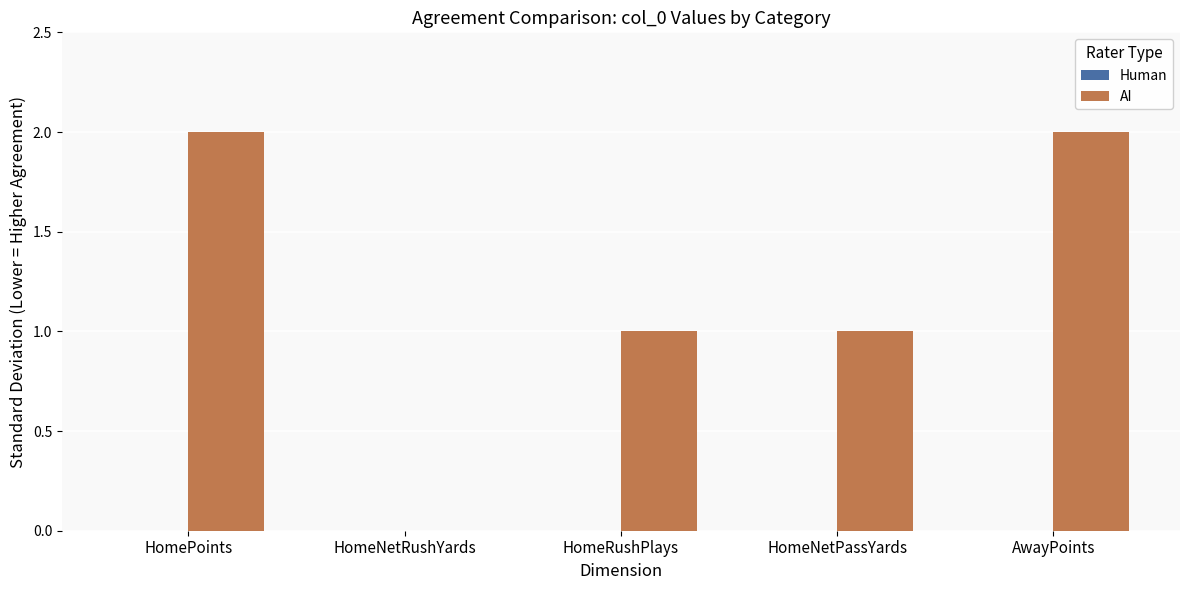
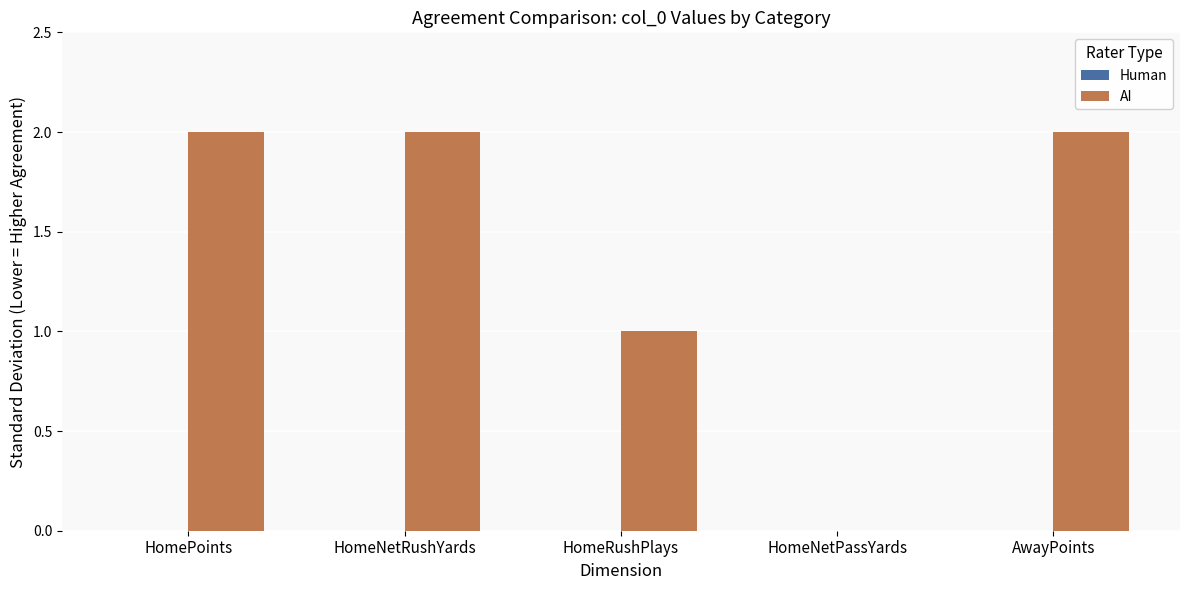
  {
    "Human": {
      "HomePoints": 0,
      "HomeNetRushYards": 0,
      "HomeRushPlays": 0,
      "HomeNetPassYards": 0,
      "AwayPoints": 0
    },
    "AI": {
      "HomePoints": 2,
-     "HomeNetRushYards": 0,
+     "HomeNetRushYards": 2,
      "HomeRushPlays": 1,
-     "HomeNetPassYards": 1,
+     "HomeNetPassYards": 0,
      "AwayPoints": 2
    }
  }
